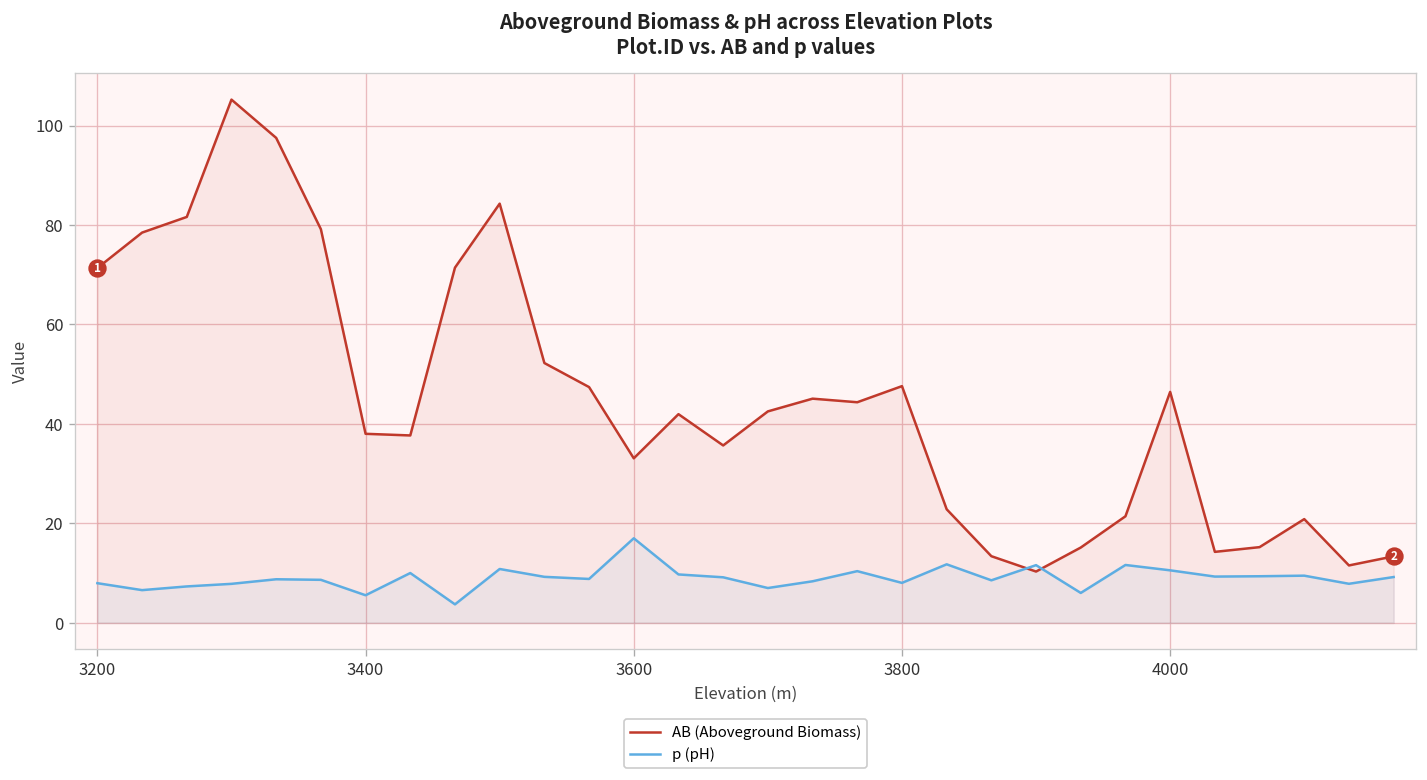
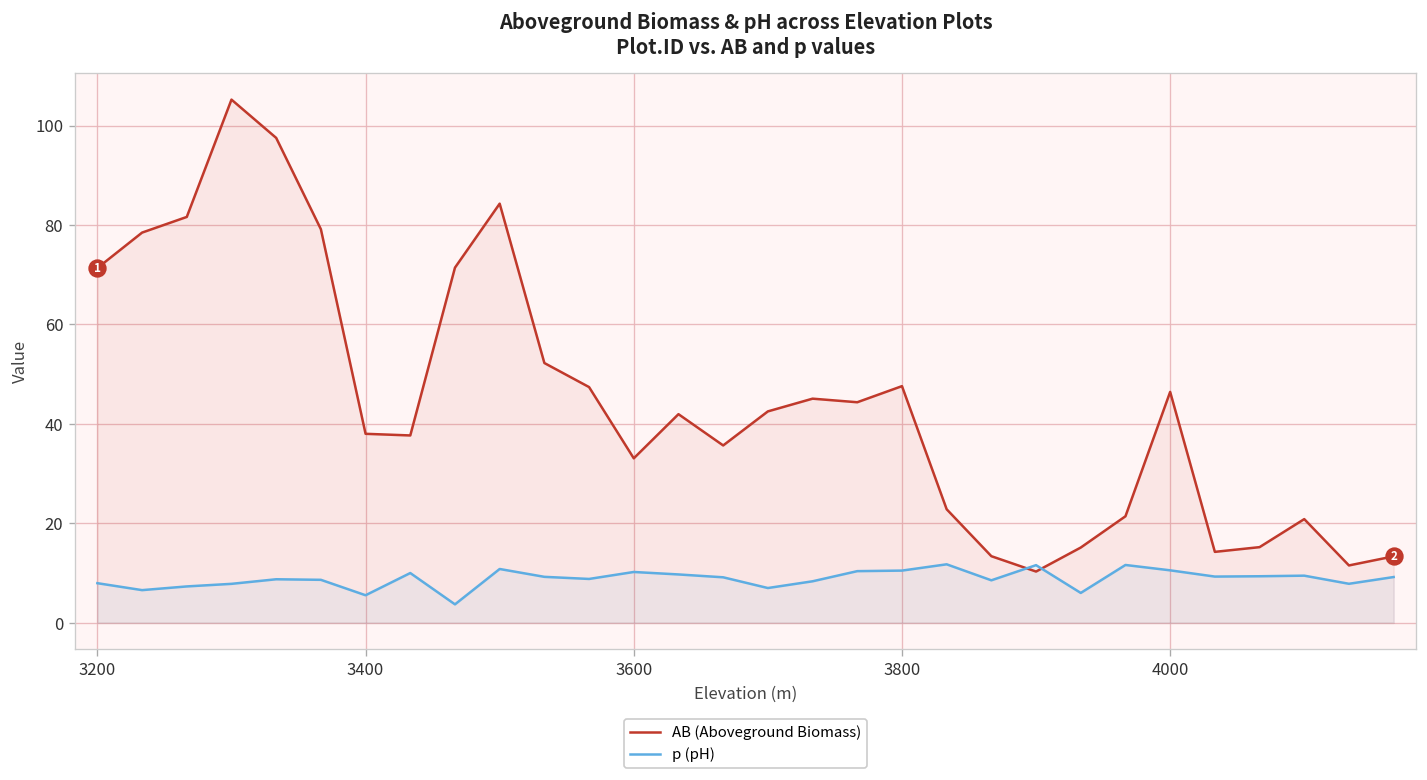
  {
    "p (pH)": {
      "3200": 8,
      "3400": 6,
-     "3600": 17,
-     "3800": 8,
+     "3600": 10,
+     "3800": 10,
      "4000": 11
    }
  }
